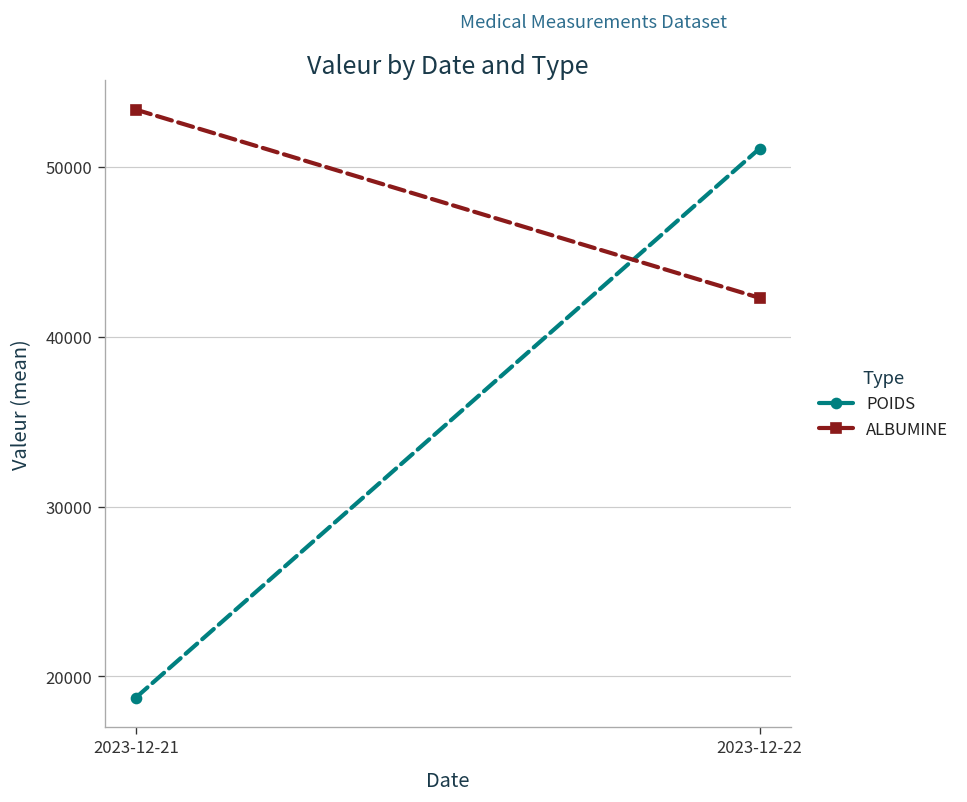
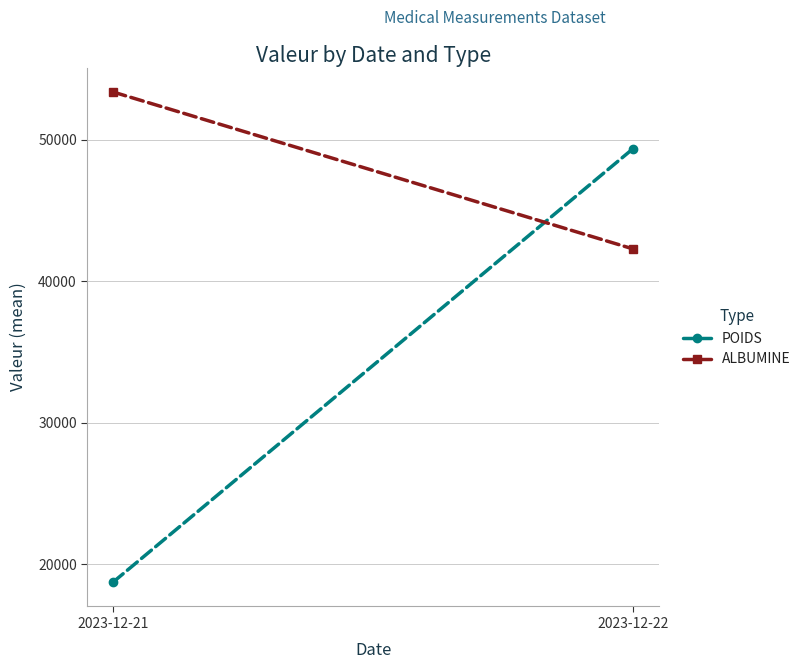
  {
    "POIDS": {
      "2023-12-21": 18700,
-     "2023-12-22": 51100
+     "2023-12-22": 49400
    },
    "ALBUMINE": {
      "2023-12-21": 53400,
      "2023-12-22": 42300
    }
  }
